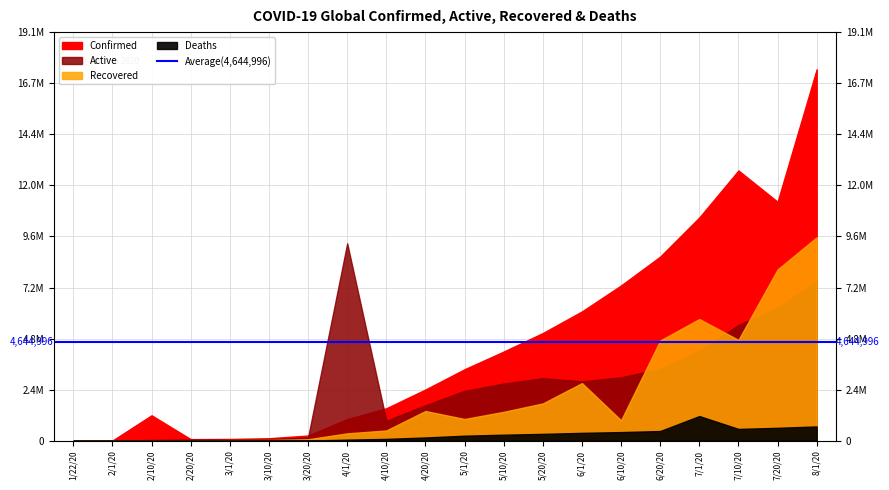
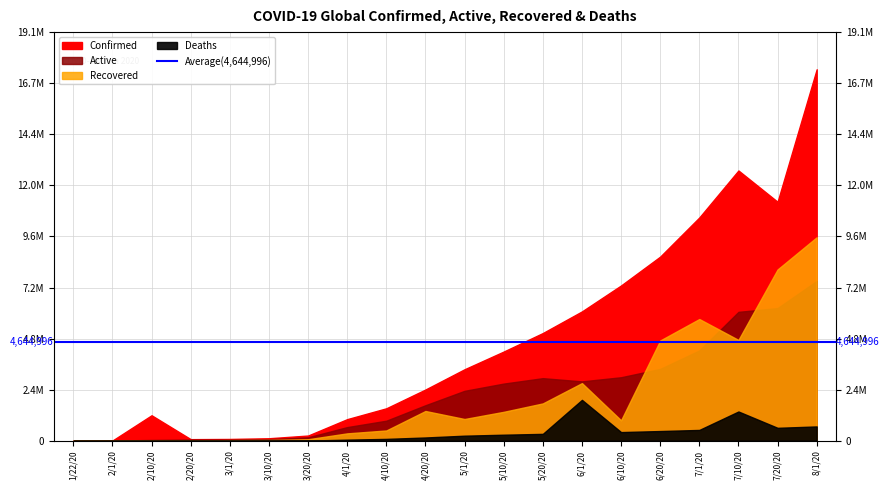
  {
    "Confirmed": {
      "2/10/20": 1200000,
      "4/1/20": 1000000,
      "4/10/20": 1500000,
      "4/20/20": 2400000,
      "5/1/20": 3300000,
      "5/10/20": 4200000,
      "5/20/20": 5000000,
      "6/1/20": 6100000,
      "6/10/20": 7300000,
      "6/20/20": 8600000,
      "7/1/20": 10500000,
      "7/10/20": 12700000,
      "7/20/20": 11200000,
      "8/1/20": 17400000
    },
    "Active": {
-     "4/1/20": 9200000,
+     "4/1/20": 600000,
      "4/10/20": 900000,
      "4/20/20": 1700000,
      "5/1/20": 2300000,
      "5/10/20": 2700000,
      "5/20/20": 2900000,
      "6/10/20": 3000000,
      "6/20/20": 3400000,
      "7/1/20": 4200000,
-     "7/10/20": 5400000,
+     "7/10/20": 6000000,
      "7/20/20": 6200000,
      "8/1/20": 7500000
    },
    "Recovered": {
      "4/1/20": 300000,
      "4/10/20": 500000,
      "4/20/20": 1400000,
      "5/1/20": 1000000,
      "5/10/20": 1400000,
      "5/20/20": 1700000,
      "6/10/20": 1000000,
      "6/20/20": 4700000,
      "7/1/20": 5700000,
      "7/10/20": 4700000,
      "7/20/20": 8000000,
      "8/1/20": 9500000
    },
    "Deaths": {
      "4/20/20": 200000,
      "5/1/20": 200000,
      "5/10/20": 300000,
      "5/20/20": 300000,
-     "6/1/20": 400000,
+     "6/1/20": 1900000,
      "6/10/20": 400000,
      "6/20/20": 500000,
-     "7/1/20": 1200000,
-     "7/10/20": 600000,
+     "7/1/20": 500000,
+     "7/10/20": 1400000,
      "7/20/20": 600000,
      "8/1/20": 700000
    }
  }
